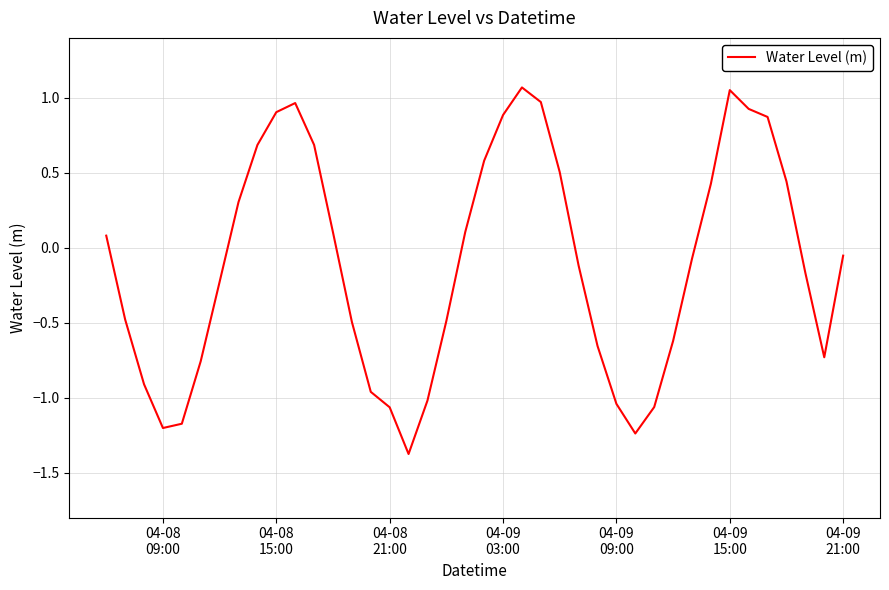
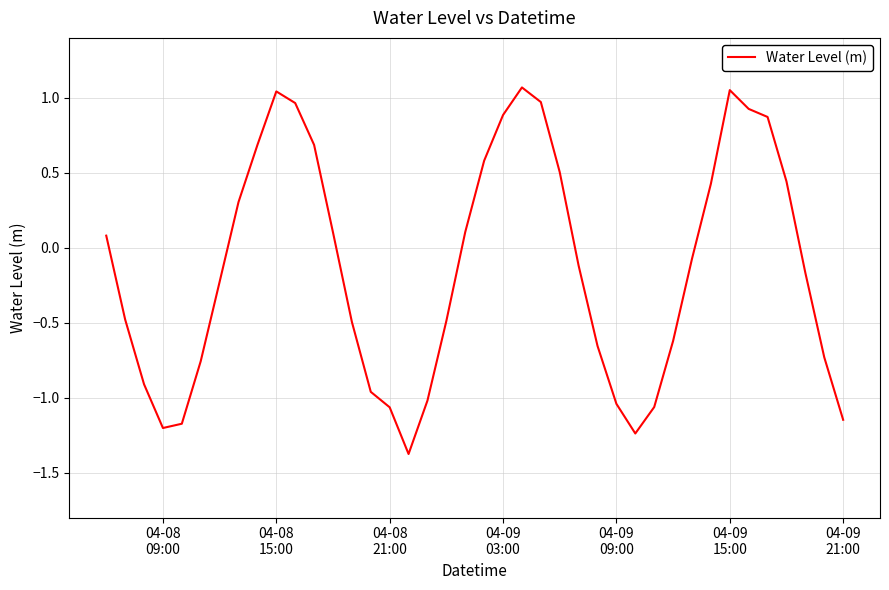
  {
    "04-08 09:00": -1.20,
-   "04-08 15:00": 0.90,
+   "04-08 15:00": 1.04,
    "04-08 21:00": -1.06,
    "04-09 03:00": 0.89,
    "04-09 09:00": -1.04,
    "04-09 15:00": 1.05,
-   "04-09 21:00": -0.05
+   "04-09 21:00": -1.15
  }
